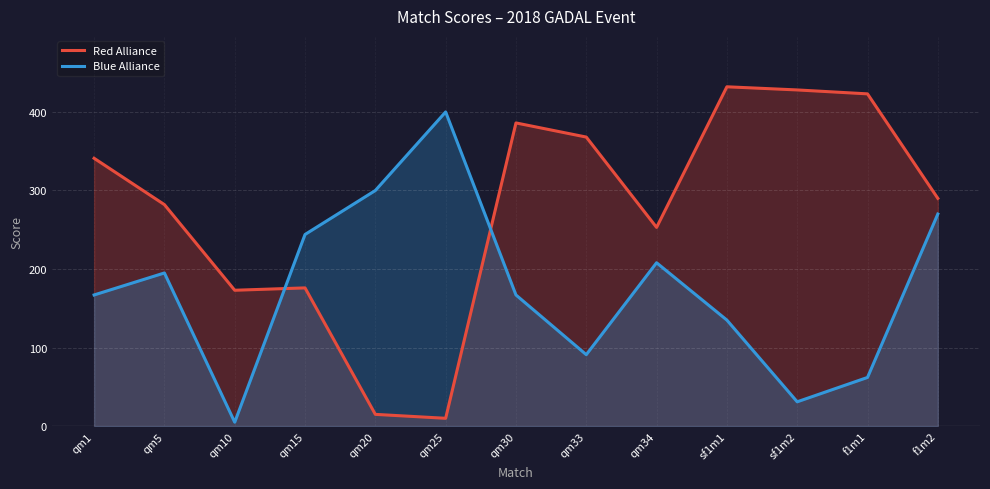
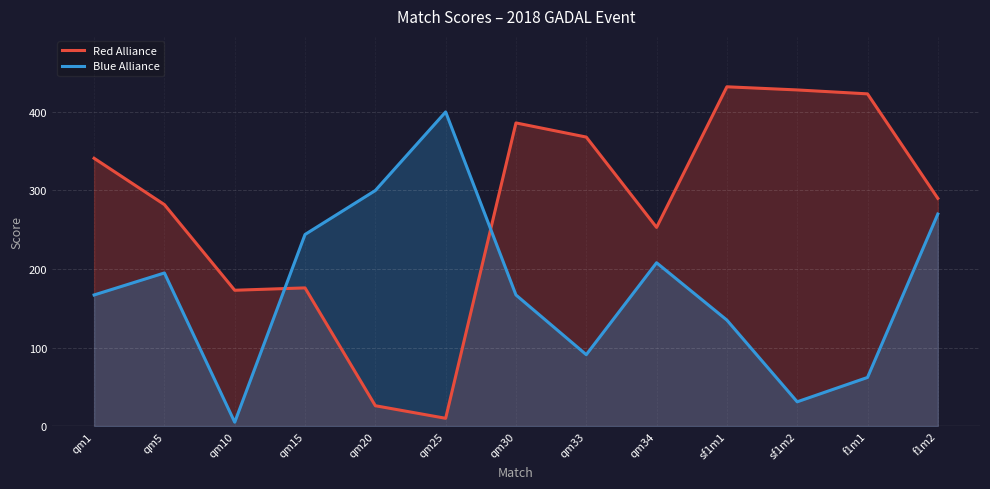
  {
    "Red Alliance": {
      "qm1": 340,
      "qm5": 280,
      "qm10": 170,
      "qm15": 180,
-     "qm20": 20,
+     "qm20": 30,
      "qm25": 10,
      "qm30": 390,
      "qm33": 370,
      "qm34": 250,
      "sf1m1": 430,
      "sf1m2": 430,
      "f1m1": 420,
      "f1m2": 290
    },
    "Blue Alliance": {
      "qm1": 170,
      "qm5": 200,
      "qm10": 10,
      "qm15": 240,
      "qm20": 300,
      "qm25": 400,
      "qm30": 170,
      "qm33": 90,
      "qm34": 210,
      "sf1m1": 140,
      "sf1m2": 30,
      "f1m1": 60,
      "f1m2": 270
    }
  }
